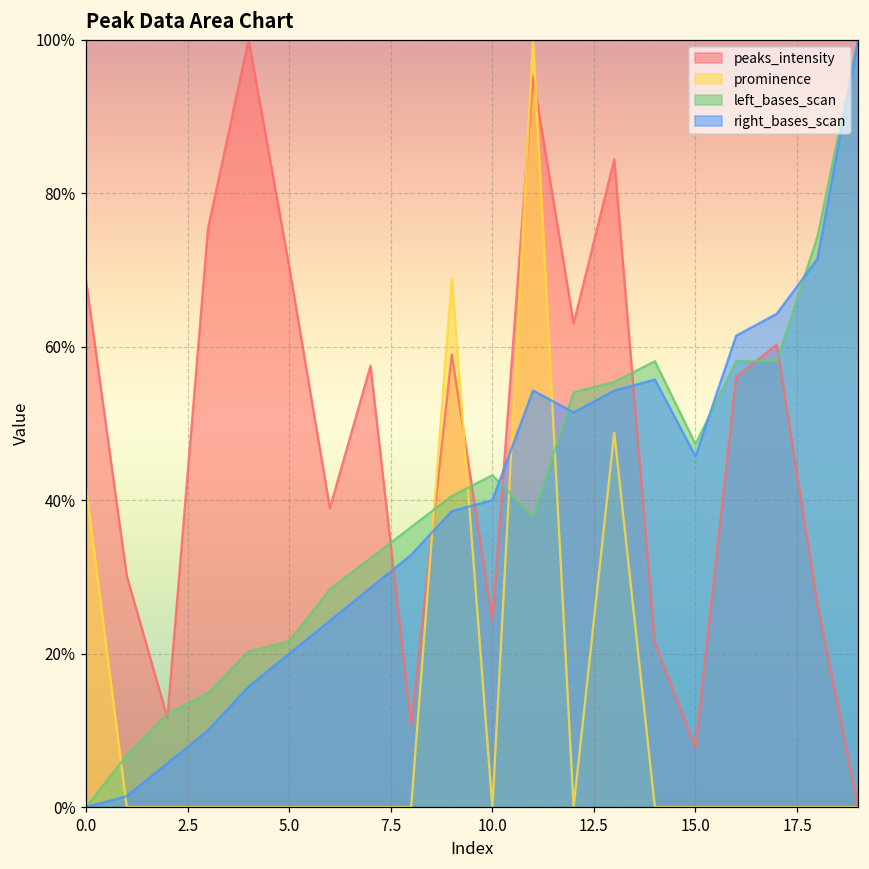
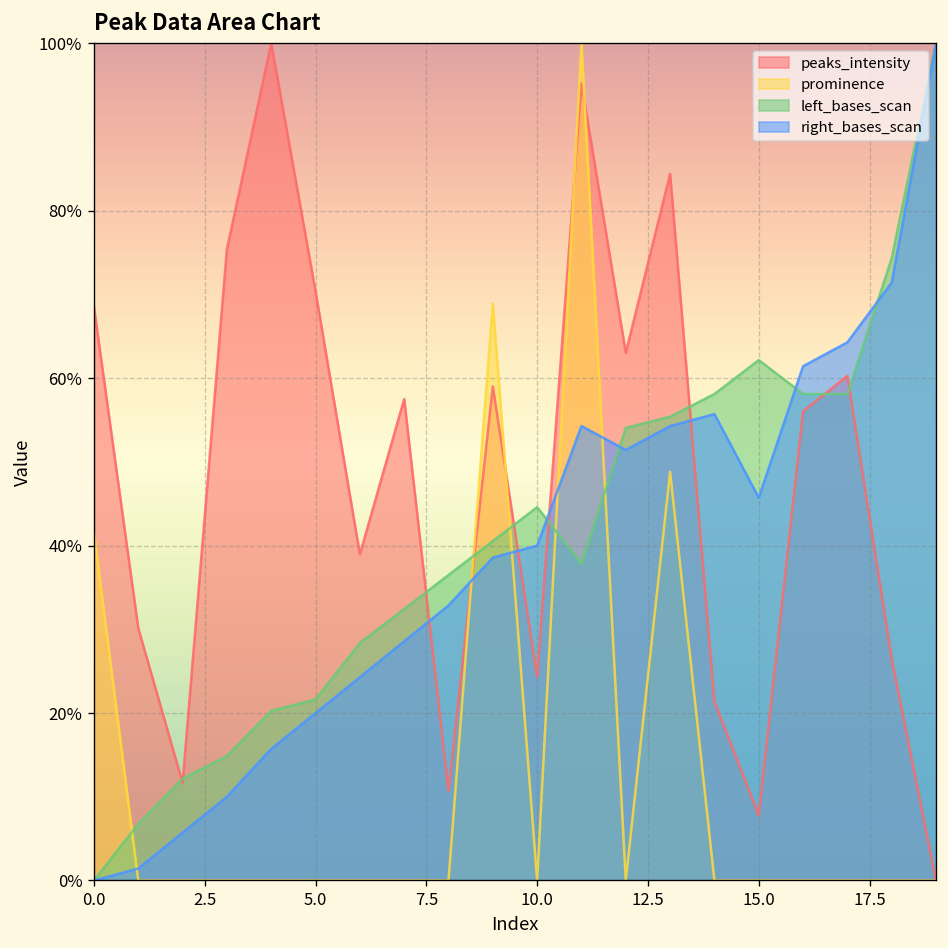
  {
    "peaks_intensity": {
      "0.0": "69%",
      "5.0": "70%",
      "10.0": "24%",
      "15.0": "8%"
    },
    "prominence": {
      "0.0": "42%",
      "5.0": "0%",
      "10.0": "0%",
      "15.0": "0%"
    },
    "left_bases_scan": {
      "5.0": "22%",
-     "10.0": "43%",
-     "15.0": "47%"
+     "10.0": "45%",
+     "15.0": "62%"
    },
    "right_bases_scan": {
      "5.0": "20%",
      "10.0": "40%",
      "15.0": "46%"
    }
  }
